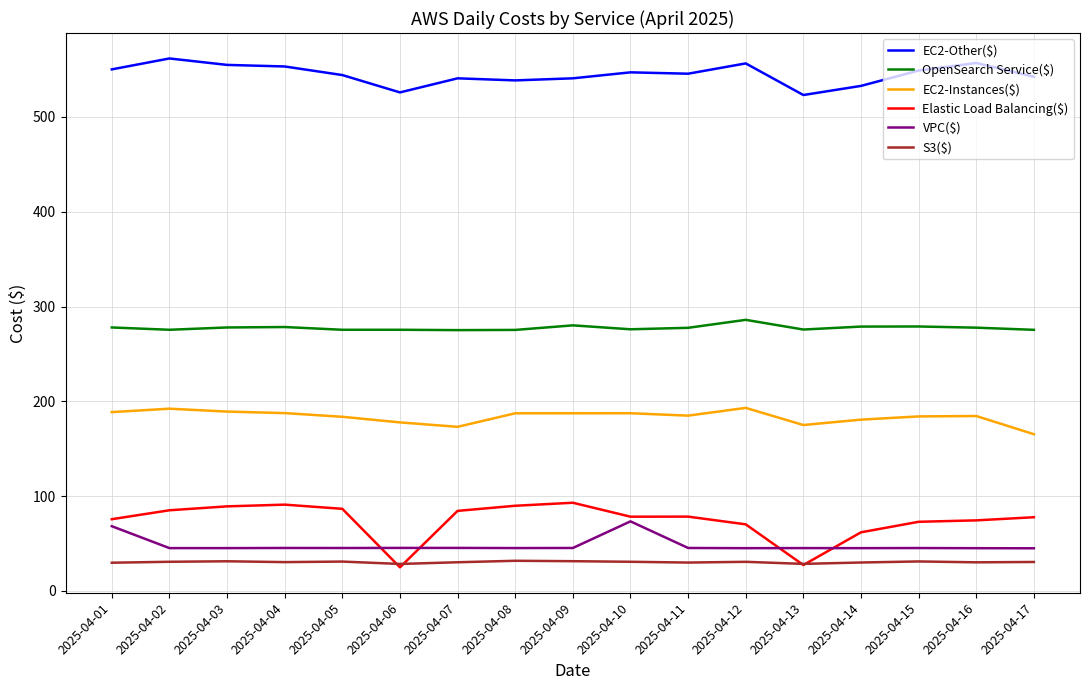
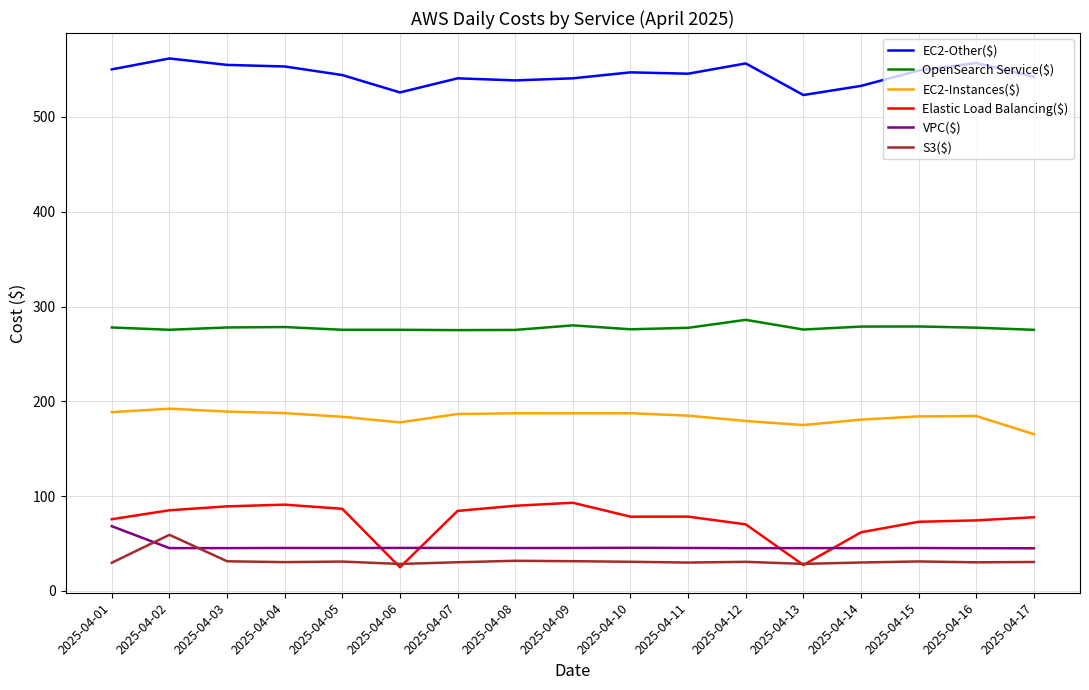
  {
    "EC2-Other($)": {
      "2025-04-01": 550,
      "2025-04-02": 560,
      "2025-04-03": 550,
      "2025-04-04": 550,
      "2025-04-05": 540,
      "2025-04-06": 530,
      "2025-04-07": 540,
      "2025-04-08": 540,
      "2025-04-09": 540,
      "2025-04-10": 550,
      "2025-04-11": 550,
      "2025-04-12": 560,
      "2025-04-13": 520,
      "2025-04-14": 530
    },
    "OpenSearch Service($)": {
      "2025-04-01": 280,
      "2025-04-02": 280,
      "2025-04-03": 280,
      "2025-04-04": 280,
      "2025-04-05": 280,
      "2025-04-06": 280,
      "2025-04-07": 280,
      "2025-04-08": 280,
      "2025-04-09": 280,
      "2025-04-10": 280,
      "2025-04-11": 280,
      "2025-04-12": 290,
      "2025-04-13": 280,
      "2025-04-14": 280,
      "2025-04-15": 280,
      "2025-04-16": 280,
      "2025-04-17": 280
    },
    "EC2-Instances($)": {
      "2025-04-01": 190,
      "2025-04-02": 190,
      "2025-04-03": 190,
      "2025-04-04": 190,
      "2025-04-05": 180,
      "2025-04-06": 180,
-     "2025-04-07": 170,
+     "2025-04-07": 190,
      "2025-04-08": 190,
      "2025-04-09": 190,
      "2025-04-10": 190,
      "2025-04-11": 180,
-     "2025-04-12": 190,
+     "2025-04-12": 180,
      "2025-04-13": 180,
      "2025-04-14": 180,
      "2025-04-15": 180,
      "2025-04-16": 180,
      "2025-04-17": 170
    },
    "Elastic Load Balancing($)": {
      "2025-04-01": 80,
      "2025-04-02": 90,
      "2025-04-03": 90,
      "2025-04-04": 90,
      "2025-04-05": 90,
      "2025-04-06": 20,
      "2025-04-07": 80,
      "2025-04-08": 90,
      "2025-04-09": 90,
      "2025-04-10": 80,
      "2025-04-11": 80,
      "2025-04-12": 70,
      "2025-04-14": 60,
      "2025-04-15": 70,
      "2025-04-16": 70,
      "2025-04-17": 80
    },
    "VPC($)": {
      "2025-04-01": 70,
      "2025-04-02": 50,
      "2025-04-03": 50,
      "2025-04-04": 50,
      "2025-04-05": 50,
      "2025-04-06": 50,
      "2025-04-07": 50,
      "2025-04-08": 50,
      "2025-04-09": 50,
-     "2025-04-10": 70,
+     "2025-04-10": 50,
      "2025-04-11": 50,
      "2025-04-12": 50,
      "2025-04-13": 50,
      "2025-04-14": 50,
      "2025-04-15": 50,
      "2025-04-16": 50,
      "2025-04-17": 40
    },
    "S3($)": {
      "2025-04-01": 30,
-     "2025-04-02": 30,
+     "2025-04-02": 60,
      "2025-04-03": 30,
      "2025-04-04": 30,
      "2025-04-05": 30,
      "2025-04-06": 30,
      "2025-04-07": 30,
      "2025-04-08": 30,
      "2025-04-09": 30,
      "2025-04-10": 30,
      "2025-04-11": 30,
      "2025-04-12": 30,
      "2025-04-14": 30,
      "2025-04-15": 30,
      "2025-04-16": 30,
      "2025-04-17": 30
    }
  }
